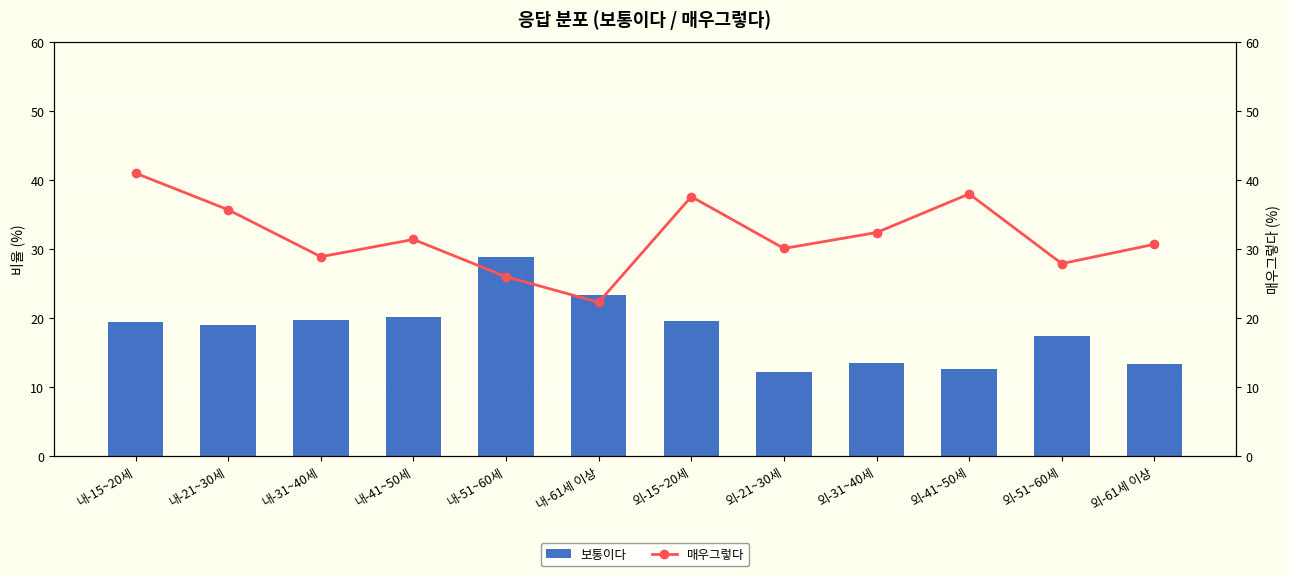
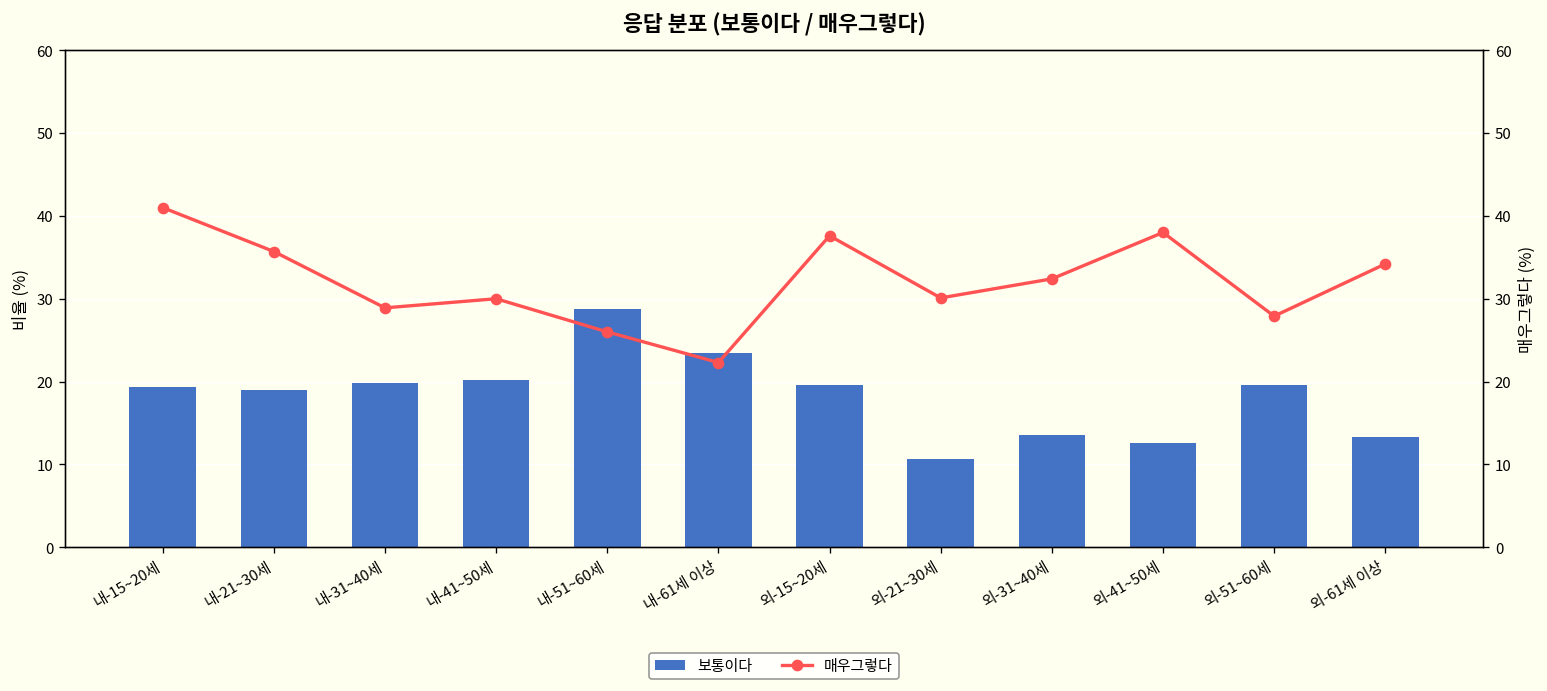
  {
    "보통이다": {
      "내-15~20세": 19,
      "내-21~30세": 19,
      "내-31~40세": 20,
      "내-41~50세": 20,
      "내-51~60세": 29,
      "내-61세 이상": 23,
      "외-15~20세": 20,
-     "외-21~30세": 12,
+     "외-21~30세": 11,
      "외-31~40세": 14,
      "외-41~50세": 13,
-     "외-51~60세": 17,
+     "외-51~60세": 20,
      "외-61세 이상": 13
    },
    "매우그렇다": {
      "내-15~20세": 41,
      "내-21~30세": 36,
      "내-31~40세": 29,
-     "내-41~50세": 31,
+     "내-41~50세": 30,
      "내-51~60세": 26,
      "내-61세 이상": 22,
      "외-15~20세": 38,
      "외-21~30세": 30,
      "외-31~40세": 32,
      "외-41~50세": 38,
      "외-51~60세": 28,
-     "외-61세 이상": 31
+     "외-61세 이상": 34
    }
  }
